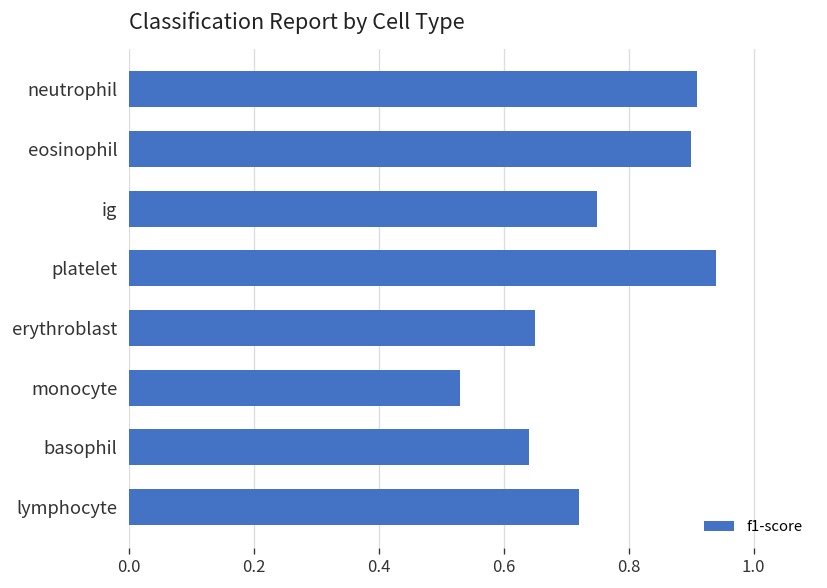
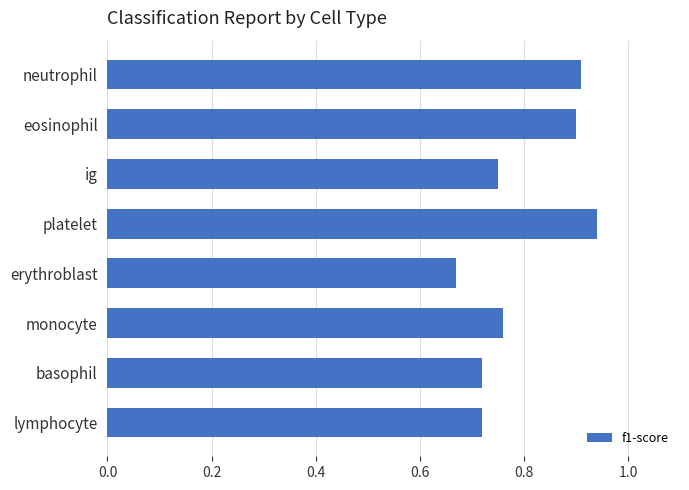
  {
    "neutrophil": 0.91,
    "eosinophil": 0.90,
    "ig": 0.75,
    "platelet": 0.94,
-   "erythroblast": 0.65,
-   "monocyte": 0.53,
-   "basophil": 0.64,
+   "erythroblast": 0.67,
+   "monocyte": 0.76,
+   "basophil": 0.72,
    "lymphocyte": 0.72
  }
